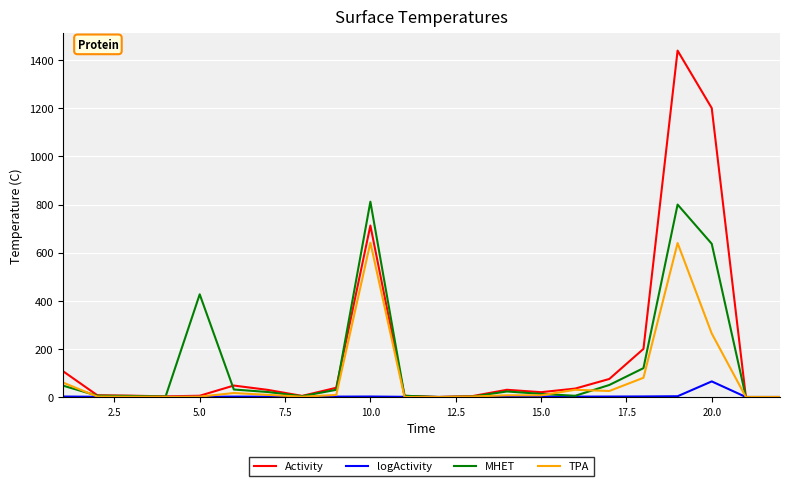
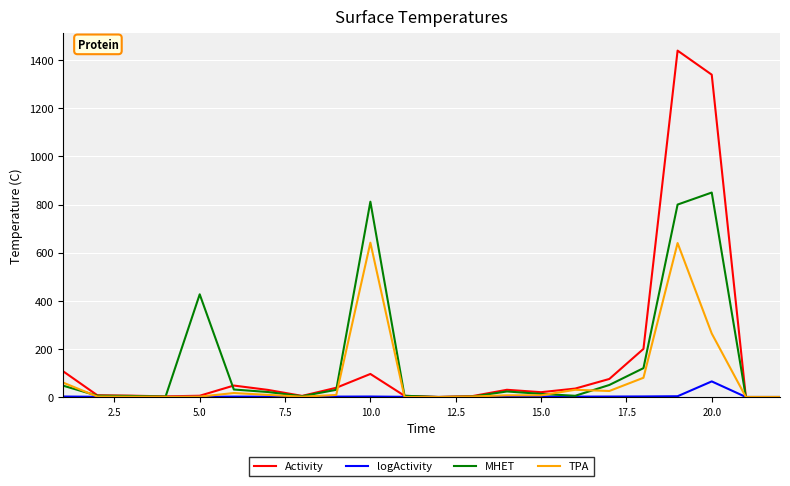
  {
    "Activity": {
-     "10.0": 710,
-     "20.0": 1200
+     "10.0": 100,
+     "20.0": 1340
    },
    "logActivity": {
      "10.0": 0,
      "20.0": 60
    },
    "MHET": {
      "5.0": 430,
      "10.0": 810,
-     "20.0": 640
+     "20.0": 850
    },
    "TPA": {
      "10.0": 640,
      "20.0": 260
    }
  }
